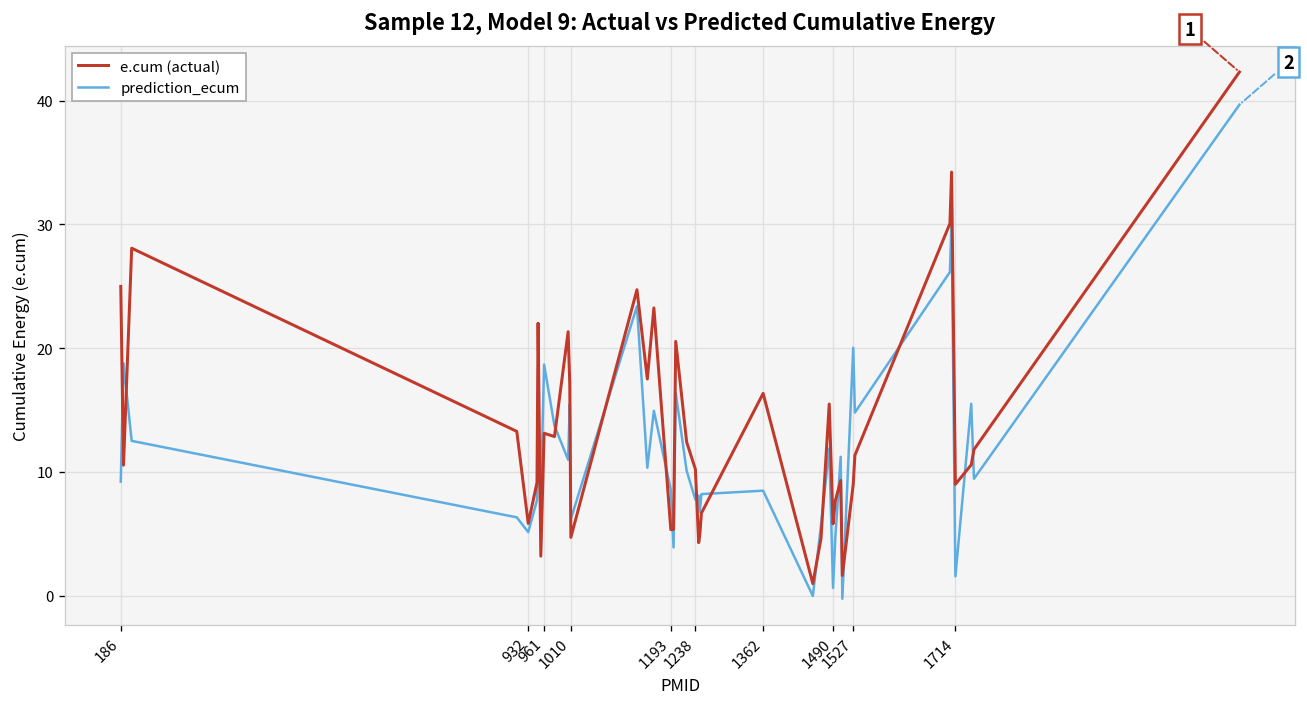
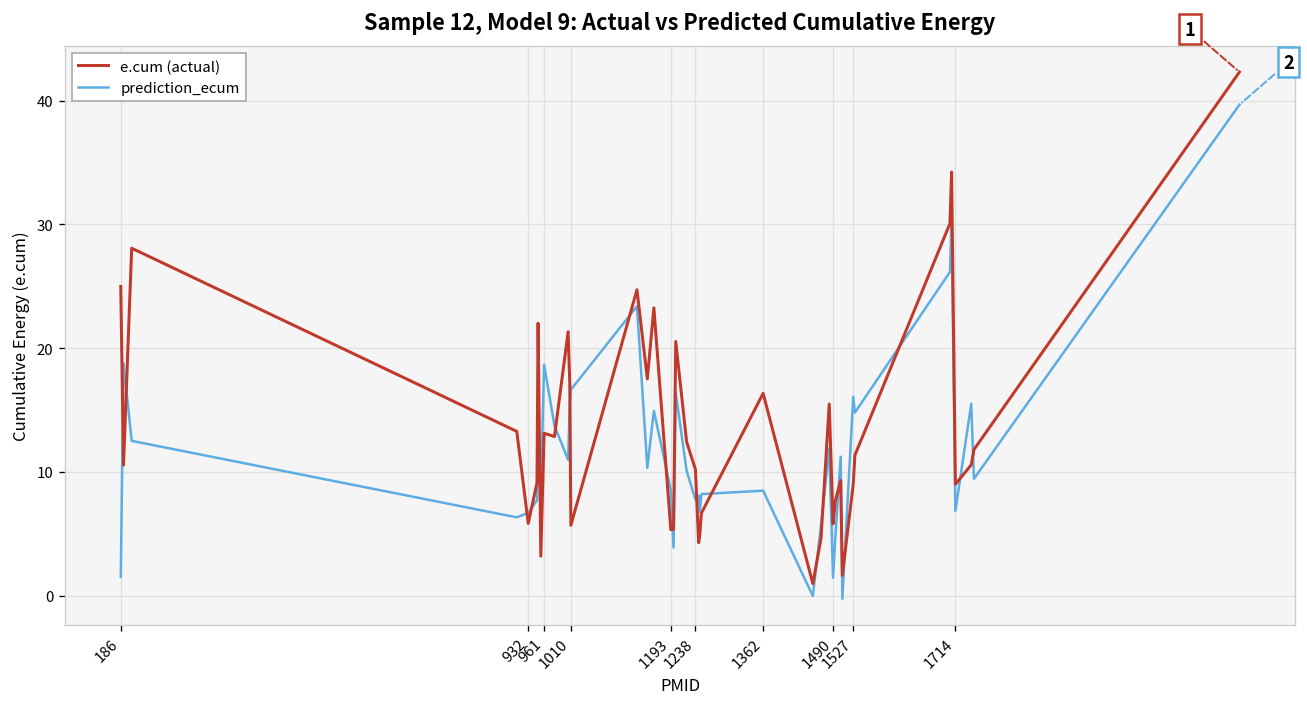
  {
    "e.cum (actual)": {
      "186": 25.0,
      "932": 5.8,
      "961": 13.1,
-     "1010": 4.7,
+     "1010": 5.7,
      "1193": 5.3,
      "1238": 10.2,
      "1362": 16.3,
      "1490": 5.8,
      "1527": 9.0,
      "1714": 9.0
    },
    "prediction_ecum": {
-     "186": 9.2,
-     "932": 5.1,
+     "186": 1.5,
+     "932": 6.7,
      "961": 18.7,
-     "1010": 6.2,
+     "1010": 16.6,
      "1193": 8.5,
      "1238": 7.8,
      "1362": 8.5,
-     "1490": 0.6,
-     "1527": 20.0,
-     "1714": 1.6
+     "1490": 1.4,
+     "1527": 16.1,
+     "1714": 6.8
    }
  }
